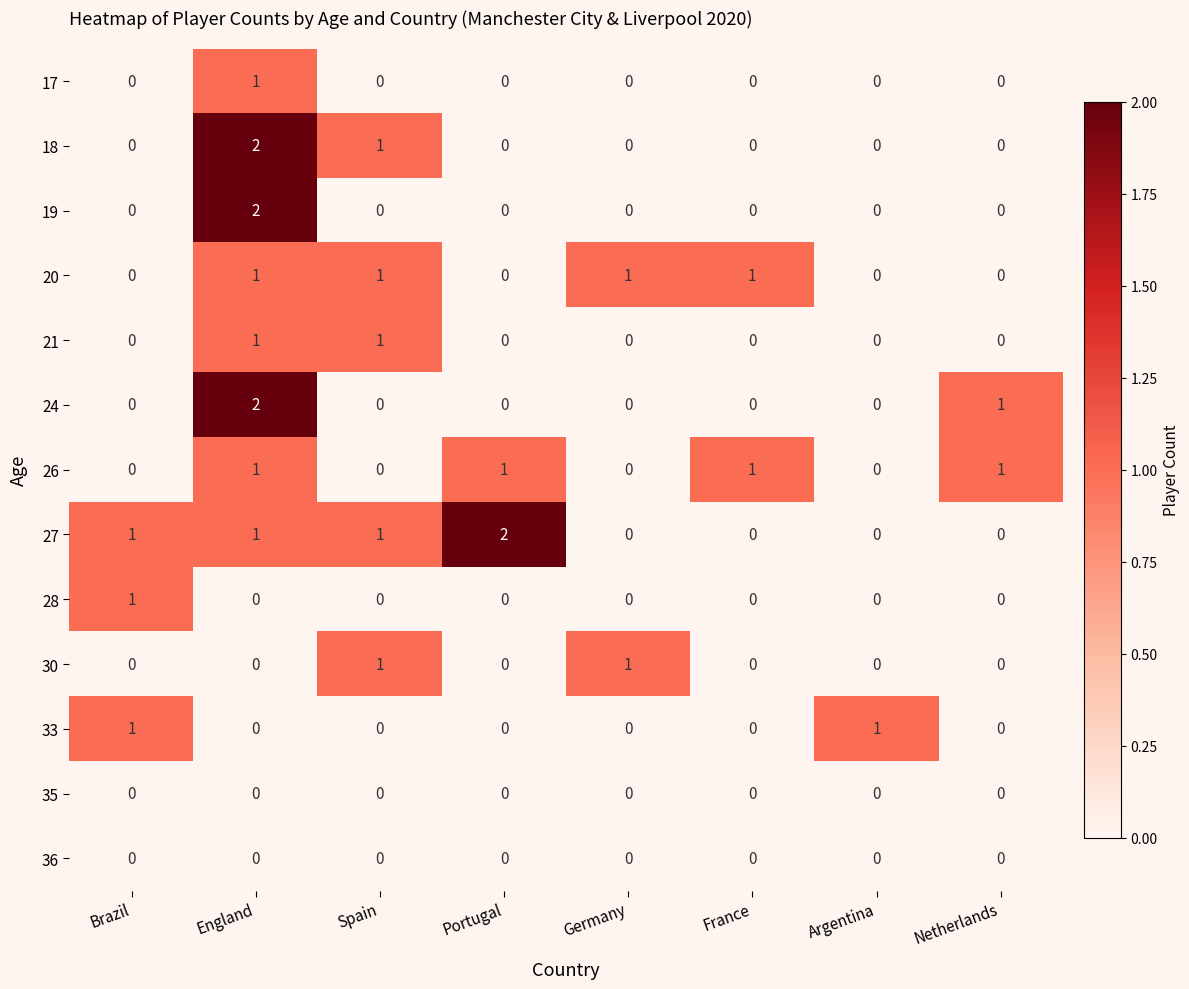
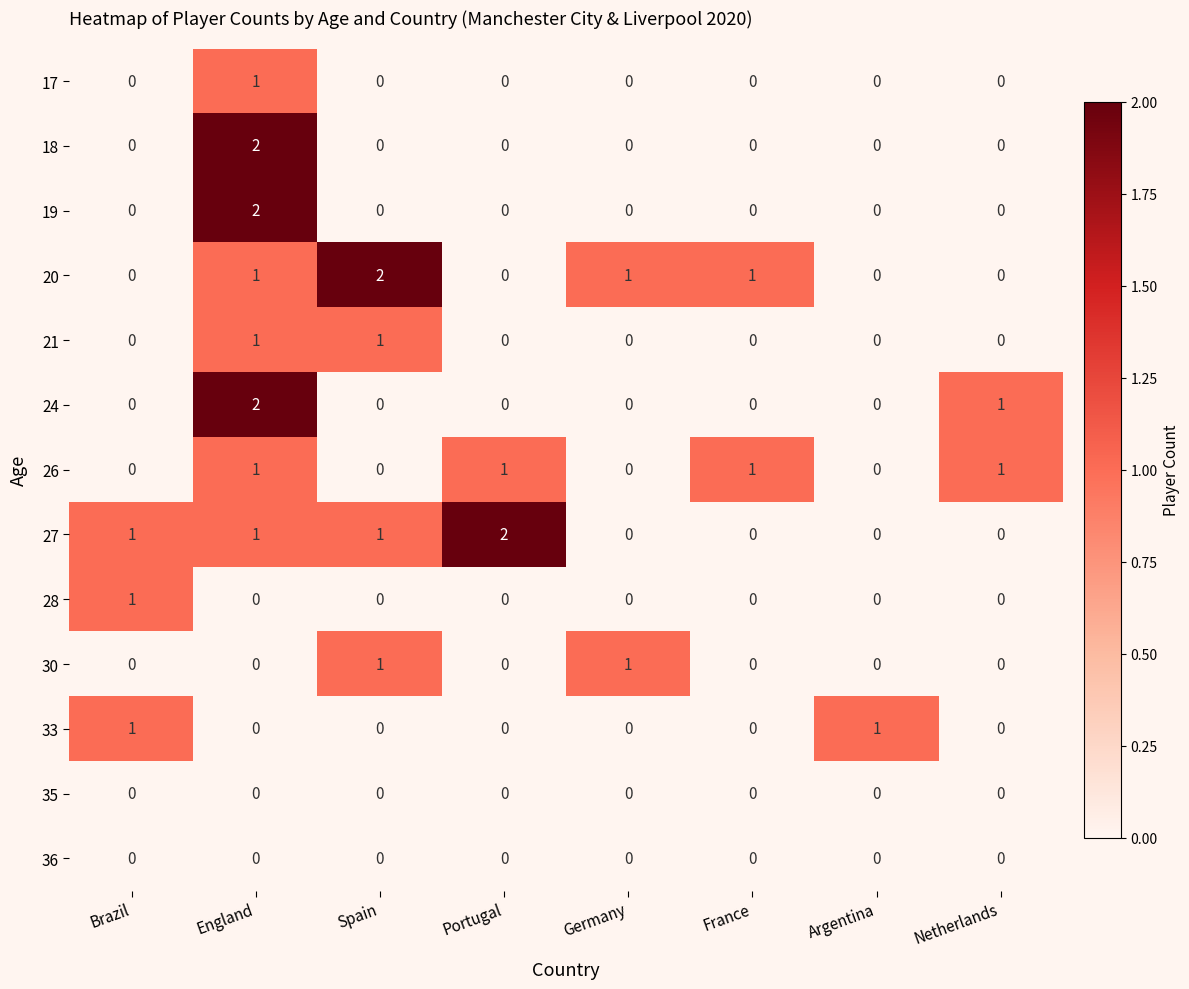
  {
    "17": {
      "Brazil": 0,
      "England": 1,
      "Spain": 0,
      "Portugal": 0,
      "Germany": 0,
      "France": 0,
      "Argentina": 0,
      "Netherlands": 0
    },
    "18": {
      "Brazil": 0,
      "England": 2,
-     "Spain": 1,
+     "Spain": 0,
      "Portugal": 0,
      "Germany": 0,
      "France": 0,
      "Argentina": 0,
      "Netherlands": 0
    },
    "19": {
      "Brazil": 0,
      "England": 2,
      "Spain": 0,
      "Portugal": 0,
      "Germany": 0,
      "France": 0,
      "Argentina": 0,
      "Netherlands": 0
    },
    "20": {
      "Brazil": 0,
      "England": 1,
-     "Spain": 1,
+     "Spain": 2,
      "Portugal": 0,
      "Germany": 1,
      "France": 1,
      "Argentina": 0,
      "Netherlands": 0
    },
    "21": {
      "Brazil": 0,
      "England": 1,
      "Spain": 1,
      "Portugal": 0,
      "Germany": 0,
      "France": 0,
      "Argentina": 0,
      "Netherlands": 0
    },
    "24": {
      "Brazil": 0,
      "England": 2,
      "Spain": 0,
      "Portugal": 0,
      "Germany": 0,
      "France": 0,
      "Argentina": 0,
      "Netherlands": 1
    },
    "26": {
      "Brazil": 0,
      "England": 1,
      "Spain": 0,
      "Portugal": 1,
      "Germany": 0,
      "France": 1,
      "Argentina": 0,
      "Netherlands": 1
    },
    "27": {
      "Brazil": 1,
      "England": 1,
      "Spain": 1,
      "Portugal": 2,
      "Germany": 0,
      "France": 0,
      "Argentina": 0,
      "Netherlands": 0
    },
    "28": {
      "Brazil": 1,
      "England": 0,
      "Spain": 0,
      "Portugal": 0,
      "Germany": 0,
      "France": 0,
      "Argentina": 0,
      "Netherlands": 0
    },
    "30": {
      "Brazil": 0,
      "England": 0,
      "Spain": 1,
      "Portugal": 0,
      "Germany": 1,
      "France": 0,
      "Argentina": 0,
      "Netherlands": 0
    },
    "33": {
      "Brazil": 1,
      "England": 0,
      "Spain": 0,
      "Portugal": 0,
      "Germany": 0,
      "France": 0,
      "Argentina": 1,
      "Netherlands": 0
    },
    "35": {
      "Brazil": 0,
      "England": 0,
      "Spain": 0,
      "Portugal": 0,
      "Germany": 0,
      "France": 0,
      "Argentina": 0,
      "Netherlands": 0
    },
    "36": {
      "Brazil": 0,
      "England": 0,
      "Spain": 0,
      "Portugal": 0,
      "Germany": 0,
      "France": 0,
      "Argentina": 0,
      "Netherlands": 0
    }
  }
